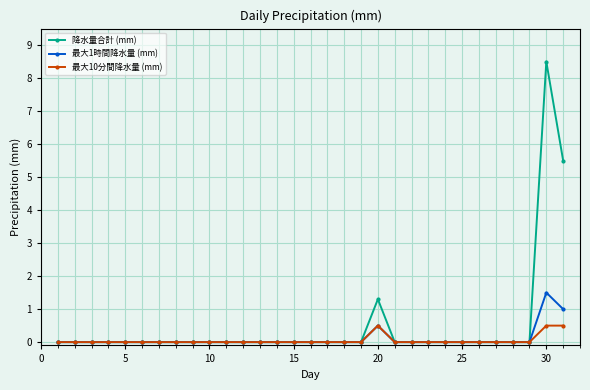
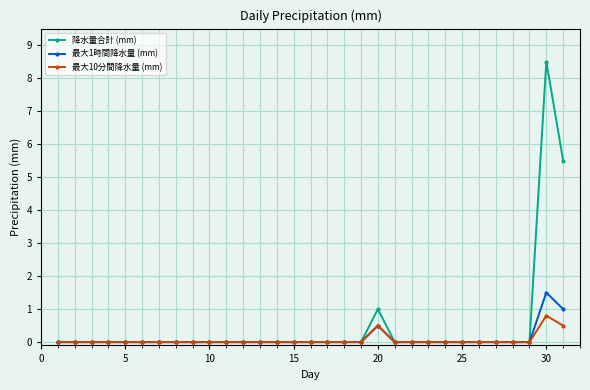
  {
    "降水量合計 (mm)": {
-     "20": 1.3,
+     "20": 1.0,
      "30": 8.5
    },
    "最大1時間降水量 (mm)": {
      "30": 1.5
    },
    "最大10分間降水量 (mm)": {
-     "30": 0.5
+     "30": 0.8
    }
  }
